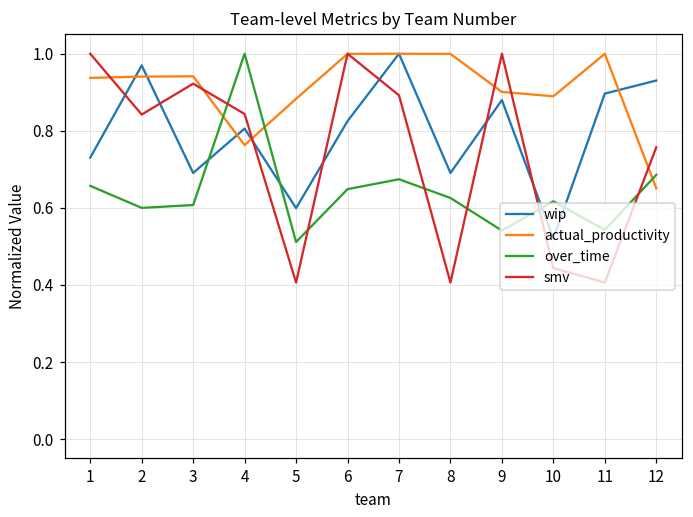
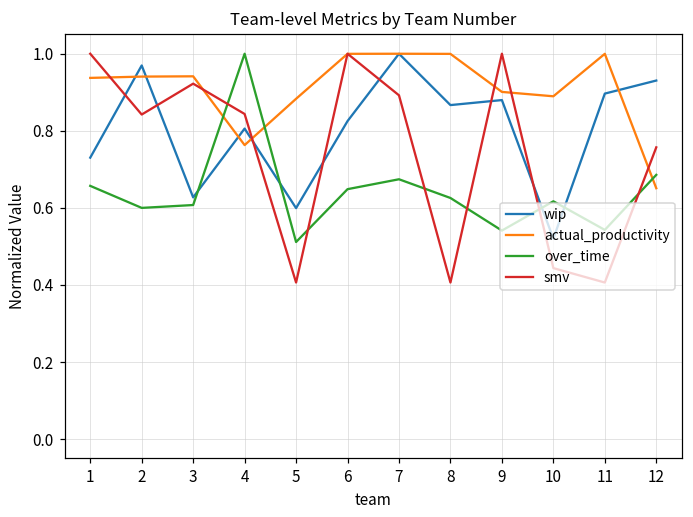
  {
    "wip": {
      "1": 0.73,
      "2": 0.97,
-     "3": 0.69,
+     "3": 0.63,
      "4": 0.81,
      "5": 0.60,
      "6": 0.83,
-     "8": 0.69,
+     "8": 0.87,
      "9": 0.88,
      "11": 0.90,
      "12": 0.93
    },
    "actual_productivity": {
      "1": 0.94,
      "2": 0.94,
      "3": 0.94,
      "4": 0.76,
      "5": 0.88,
      "8": 1.00,
      "9": 0.90,
      "10": 0.89,
      "11": 1.00,
      "12": 0.65
    },
    "over_time": {
      "1": 0.66,
      "2": 0.60,
      "3": 0.61,
      "4": 1.00,
      "5": 0.51,
      "6": 0.65,
      "7": 0.67,
      "8": 0.63,
      "10": 0.62,
      "12": 0.69
    },
    "smv": {
      "1": 1.00,
      "2": 0.84,
      "3": 0.92,
      "4": 0.84,
      "5": 0.41,
      "7": 0.89,
      "8": 0.41,
      "9": 1.00,
      "12": 0.76
    }
  }
